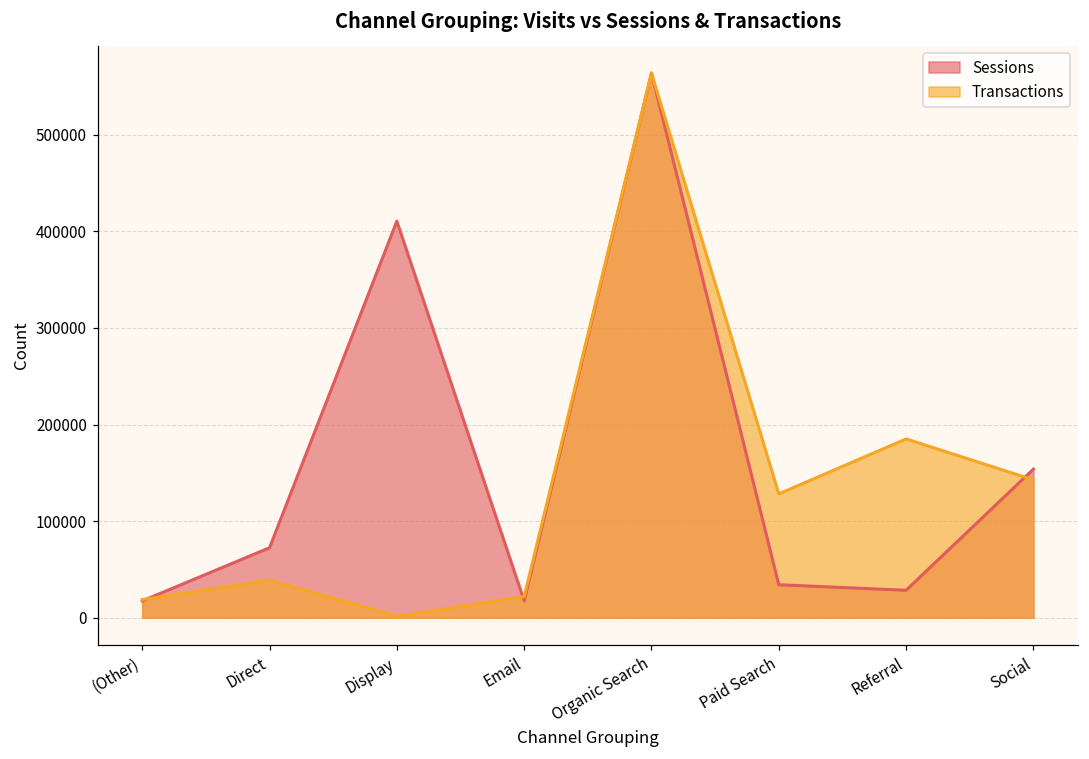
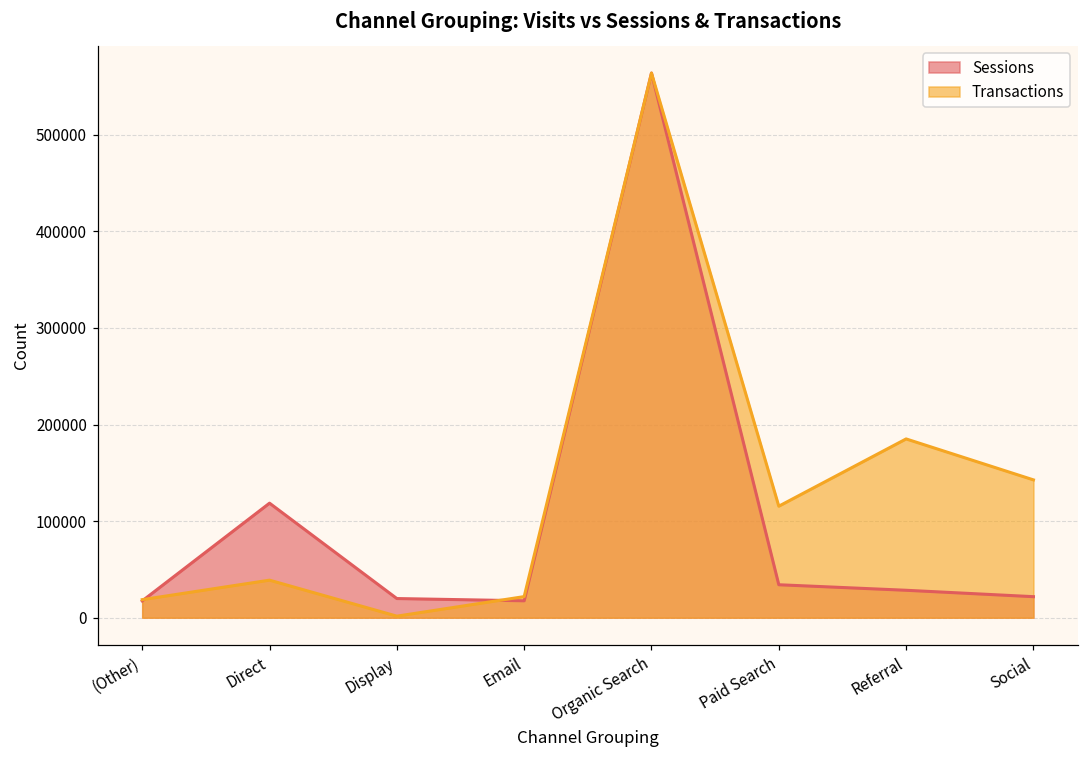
  {
    "Sessions": {
-     "Direct": 70000,
-     "Display": 410000,
+     "Direct": 120000,
+     "Display": 20000,
      "Email": 20000,
      "Paid Search": 30000,
      "Referral": 30000,
-     "Social": 150000
+     "Social": 20000
    },
    "Transactions": {
      "Direct": 40000,
      "Display": 0,
      "Email": 20000,
-     "Paid Search": 130000,
+     "Paid Search": 120000,
      "Referral": 190000,
      "Social": 140000
    }
  }
